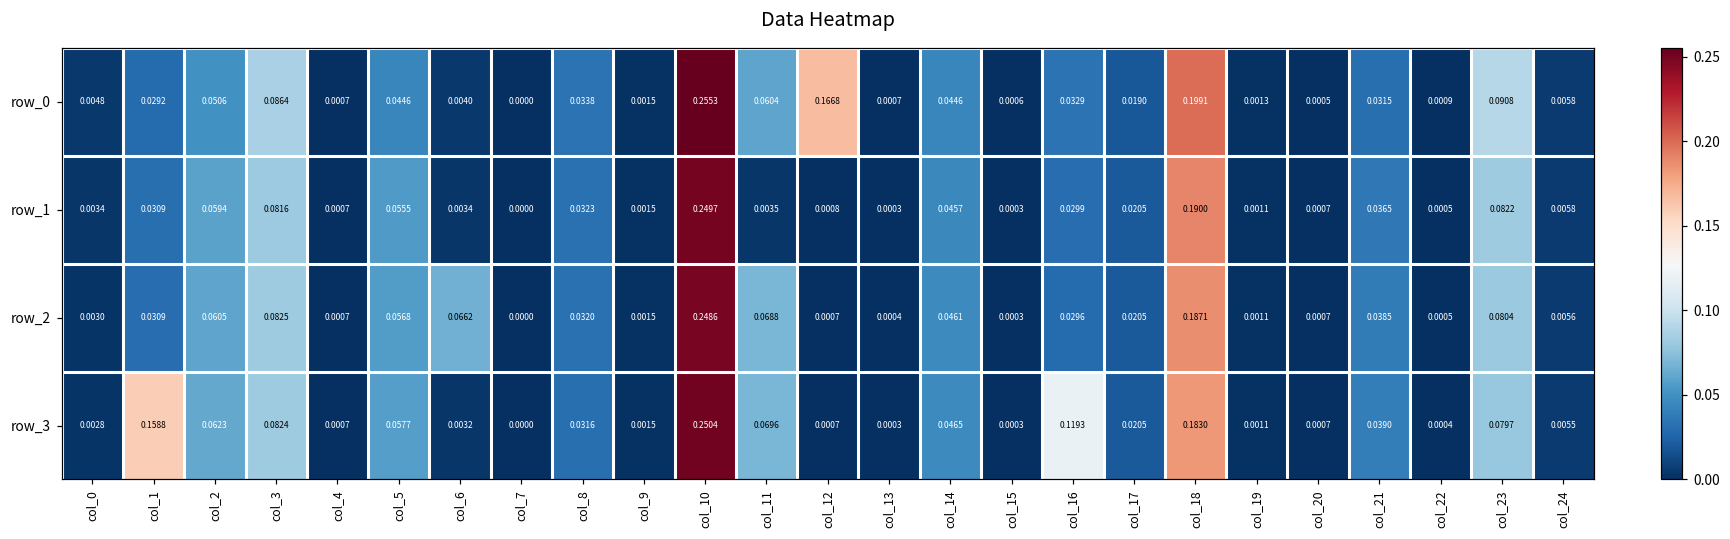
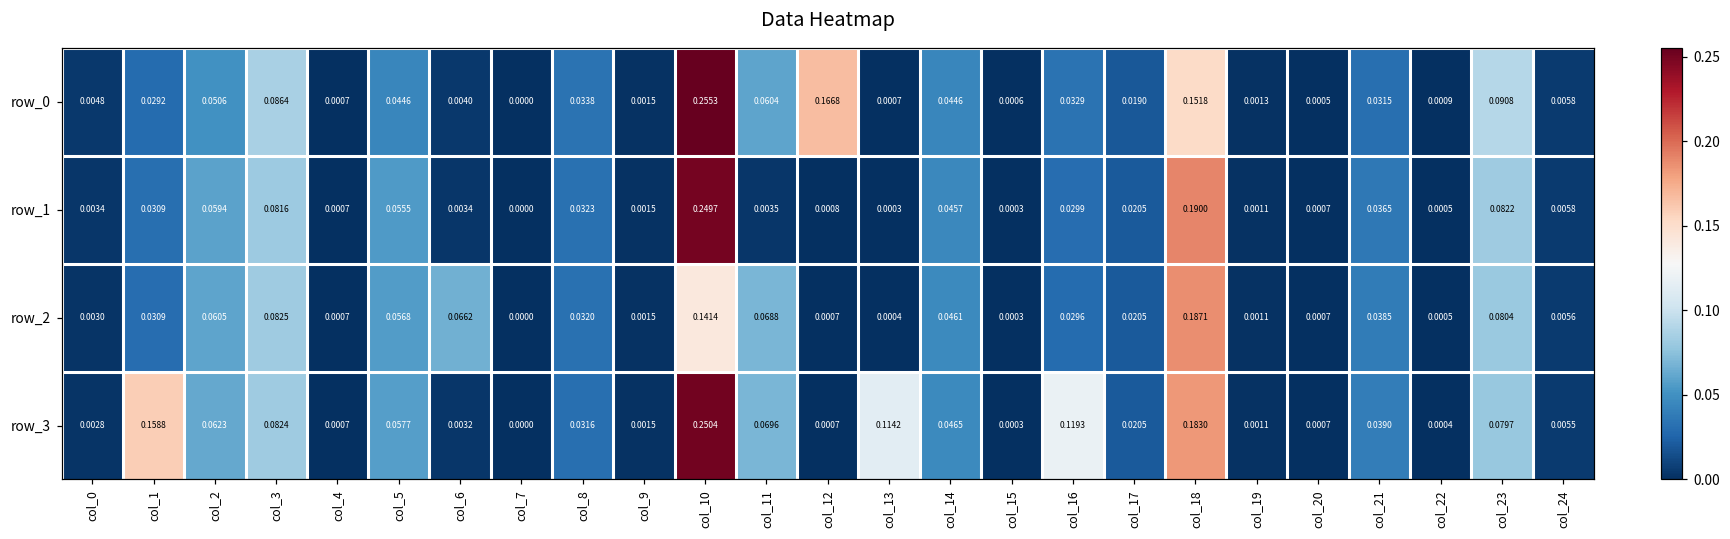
  {
    "row_0": {
      "col_0": 0.0048,
      "col_1": 0.0292,
      "col_2": 0.0506,
      "col_3": 0.0864,
      "col_4": 0.0007,
      "col_5": 0.0446,
      "col_6": 0.0040,
      "col_7": 0.0000,
      "col_8": 0.0338,
      "col_9": 0.0015,
      "col_10": 0.2553,
      "col_11": 0.0604,
      "col_12": 0.1668,
      "col_13": 0.0007,
      "col_14": 0.0446,
      "col_15": 0.0006,
      "col_16": 0.0329,
      "col_17": 0.0190,
-     "col_18": 0.1991,
+     "col_18": 0.1518,
      "col_19": 0.0013,
      "col_20": 0.0005,
      "col_21": 0.0315,
      "col_22": 0.0009,
      "col_23": 0.0908,
      "col_24": 0.0058
    },
    "row_1": {
      "col_0": 0.0034,
      "col_1": 0.0309,
      "col_2": 0.0594,
      "col_3": 0.0816,
      "col_4": 0.0007,
      "col_5": 0.0555,
      "col_6": 0.0034,
      "col_7": 0.0000,
      "col_8": 0.0323,
      "col_9": 0.0015,
      "col_10": 0.2497,
      "col_11": 0.0035,
      "col_12": 0.0008,
      "col_13": 0.0003,
      "col_14": 0.0457,
      "col_15": 0.0003,
      "col_16": 0.0299,
      "col_17": 0.0205,
      "col_18": 0.1900,
      "col_19": 0.0011,
      "col_20": 0.0007,
      "col_21": 0.0365,
      "col_22": 0.0005,
      "col_23": 0.0822,
      "col_24": 0.0058
    },
    "row_2": {
      "col_0": 0.0030,
      "col_1": 0.0309,
      "col_2": 0.0605,
      "col_3": 0.0825,
      "col_4": 0.0007,
      "col_5": 0.0568,
      "col_6": 0.0662,
      "col_7": 0.0000,
      "col_8": 0.0320,
      "col_9": 0.0015,
-     "col_10": 0.2486,
+     "col_10": 0.1414,
      "col_11": 0.0688,
      "col_12": 0.0007,
      "col_13": 0.0004,
      "col_14": 0.0461,
      "col_15": 0.0003,
      "col_16": 0.0296,
      "col_17": 0.0205,
      "col_18": 0.1871,
      "col_19": 0.0011,
      "col_20": 0.0007,
      "col_21": 0.0385,
      "col_22": 0.0005,
      "col_23": 0.0804,
      "col_24": 0.0056
    },
    "row_3": {
      "col_0": 0.0028,
      "col_1": 0.1588,
      "col_2": 0.0623,
      "col_3": 0.0824,
      "col_4": 0.0007,
      "col_5": 0.0577,
      "col_6": 0.0032,
      "col_7": 0.0000,
      "col_8": 0.0316,
      "col_9": 0.0015,
      "col_10": 0.2504,
      "col_11": 0.0696,
      "col_12": 0.0007,
-     "col_13": 0.0003,
+     "col_13": 0.1142,
      "col_14": 0.0465,
      "col_15": 0.0003,
      "col_16": 0.1193,
      "col_17": 0.0205,
      "col_18": 0.1830,
      "col_19": 0.0011,
      "col_20": 0.0007,
      "col_21": 0.0390,
      "col_22": 0.0004,
      "col_23": 0.0797,
      "col_24": 0.0055
    }
  }
